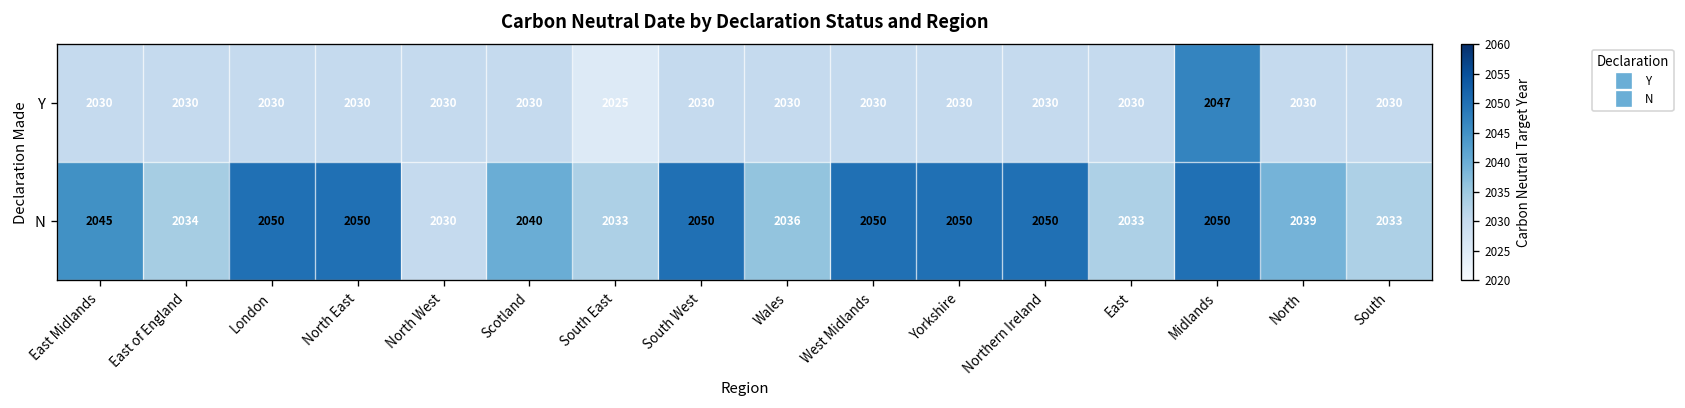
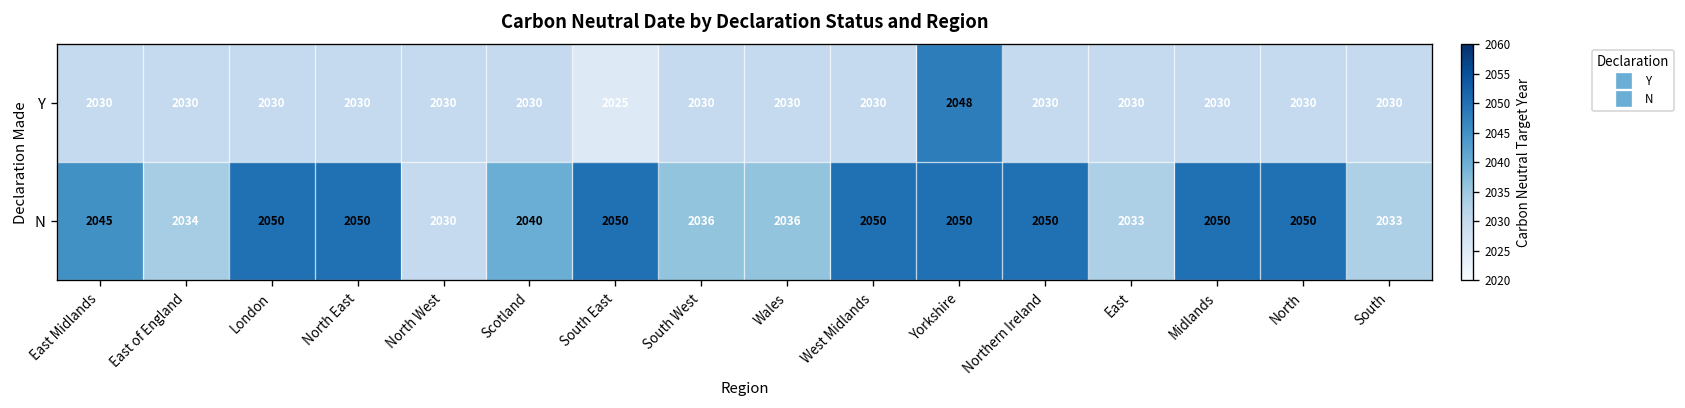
  {
    "Y": {
      "East Midlands": 2030,
      "East of England": 2030,
      "London": 2030,
      "North East": 2030,
      "North West": 2030,
      "Scotland": 2030,
      "South West": 2030,
      "Wales": 2030,
      "West Midlands": 2030,
-     "Yorkshire": 2030,
+     "Yorkshire": 2048,
      "Northern Ireland": 2030,
      "East": 2030,
-     "Midlands": 2047,
+     "Midlands": 2030,
      "North": 2030,
      "South": 2030
    },
    "N": {
      "East Midlands": 2045,
      "East of England": 2034,
      "London": 2050,
      "North East": 2050,
      "North West": 2030,
      "Scotland": 2040,
-     "South East": 2033,
-     "South West": 2050,
+     "South East": 2050,
+     "South West": 2036,
      "Wales": 2036,
      "West Midlands": 2050,
      "Yorkshire": 2050,
      "Northern Ireland": 2050,
      "East": 2033,
      "Midlands": 2050,
-     "North": 2039,
+     "North": 2050,
      "South": 2033
    }
  }
